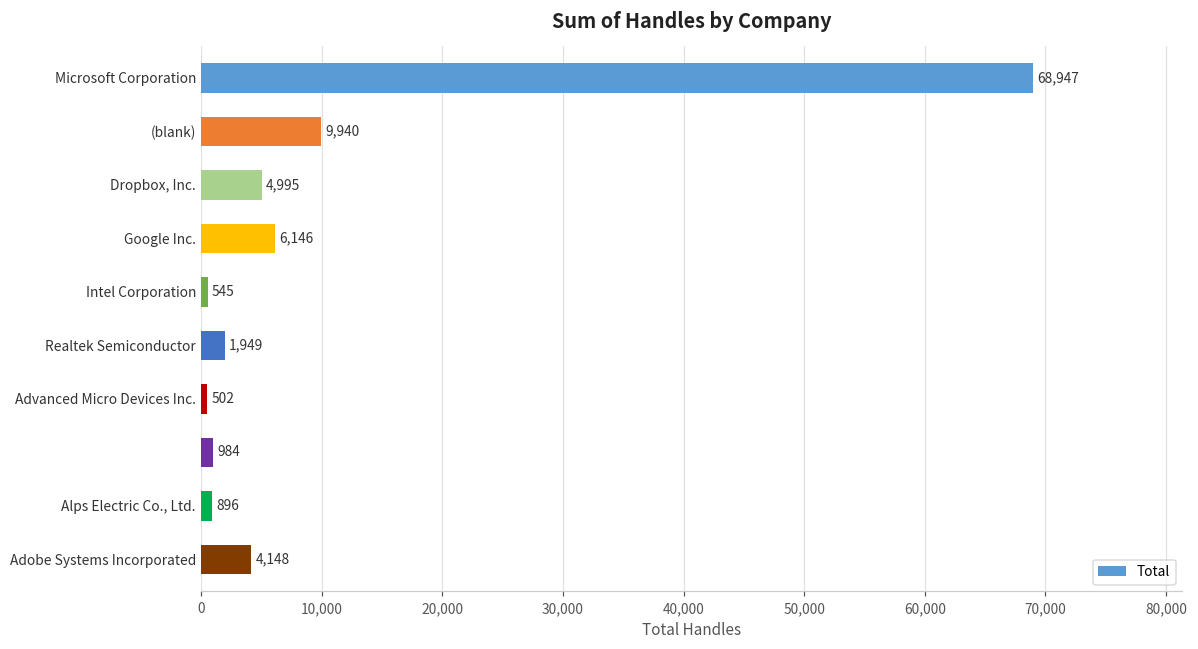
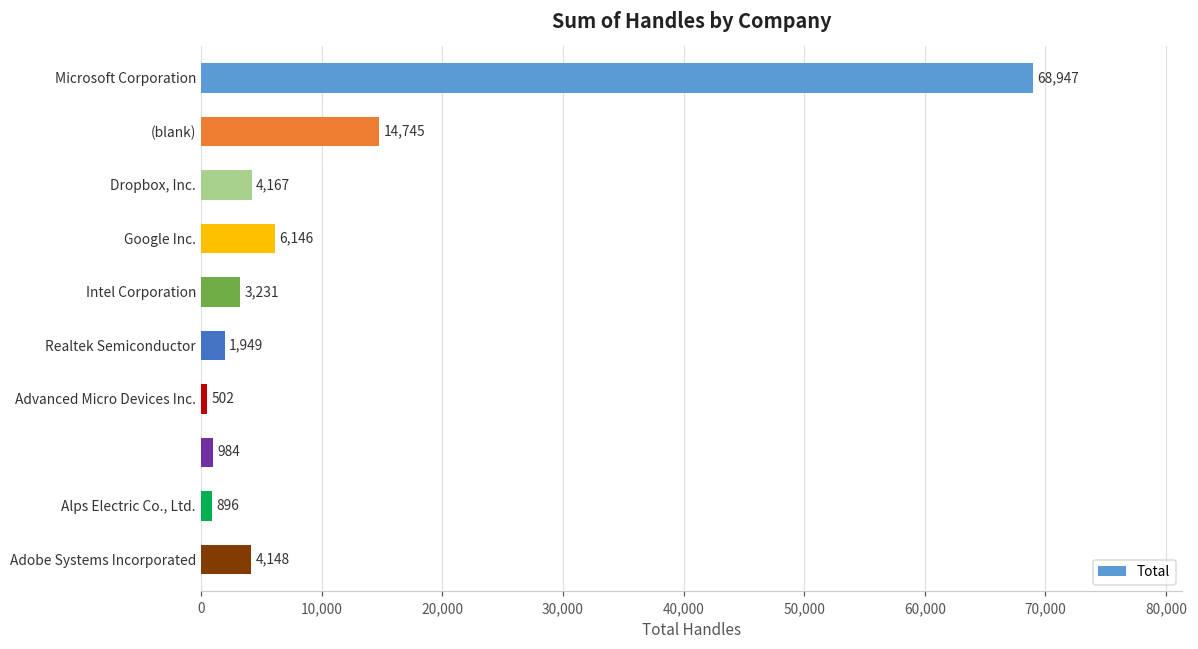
  {
    "Microsoft Corporation": "68,947",
-   "(blank)": "9,940",
-   "Dropbox, Inc.": "4,995",
+   "(blank)": "14,745",
+   "Dropbox, Inc.": "4,167",
    "Google Inc.": "6,146",
-   "Intel Corporation": "545",
+   "Intel Corporation": "3,231",
    "Realtek Semiconductor": "1,949",
    "Advanced Micro Devices Inc.": "502",
    "Alps Electric Co., Ltd.": "896",
    "Adobe Systems Incorporated": "4,148"
  }
